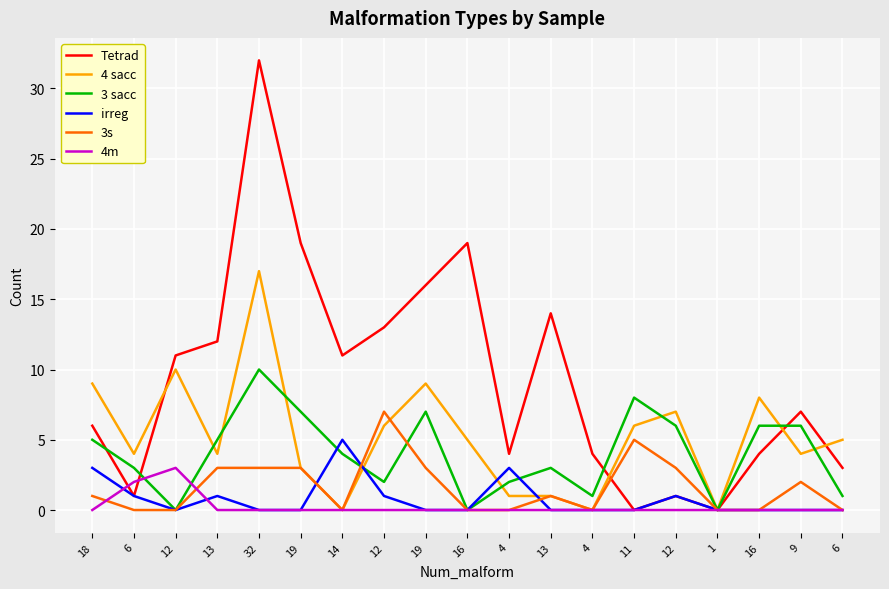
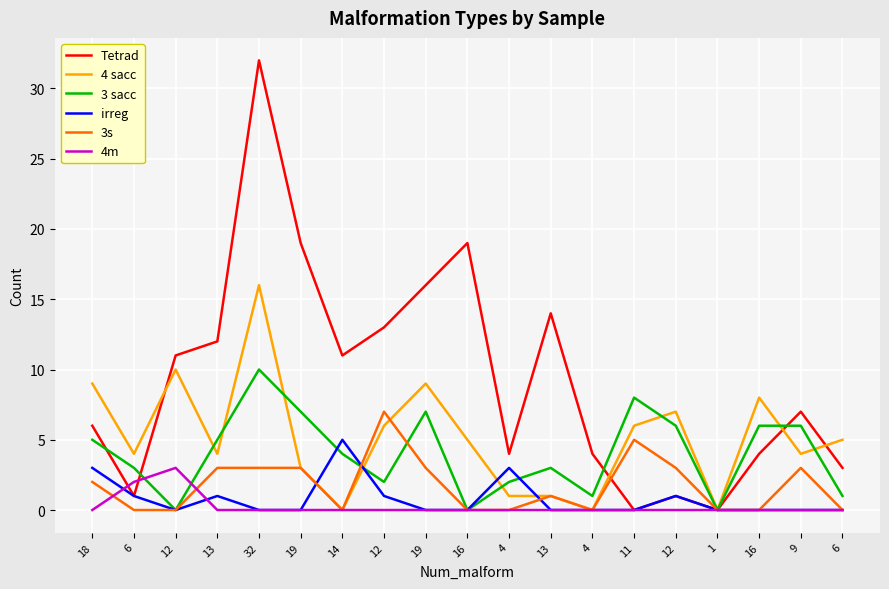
  {
    "Tetrad": {
      "18": 6,
      "32": 32,
      "14": 11,
      "9": 7
    },
    "4 sacc": {
      "18": 9,
-     "32": 17,
+     "32": 16,
      "11": 6,
      "9": 4
    },
    "3 sacc": {
      "18": 5,
      "32": 10,
      "14": 4,
      "11": 8,
      "9": 6
    },
    "irreg": {
      "18": 3,
      "14": 5
    },
    "3s": {
-     "18": 1,
+     "18": 2,
      "32": 3,
      "11": 5,
-     "9": 2
+     "9": 3
    },
    "4m": {
      "18": 0
    }
  }
